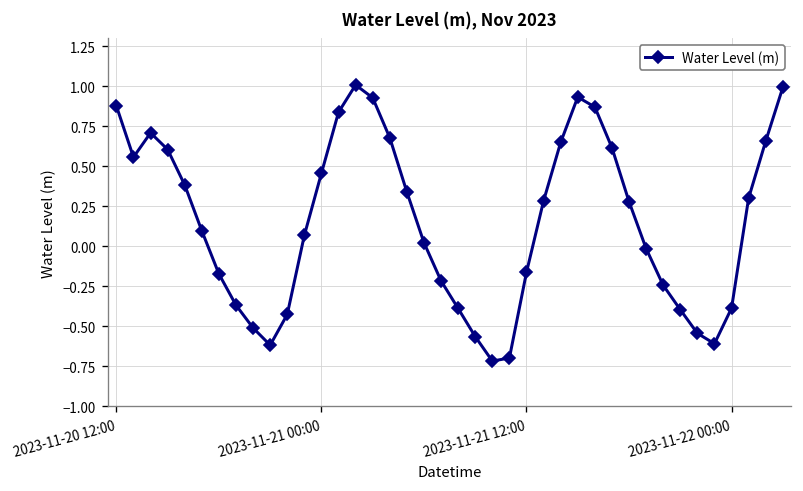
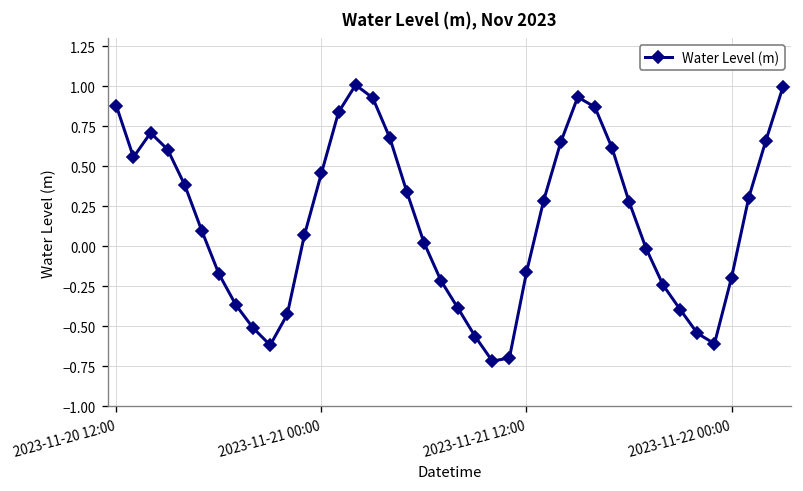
  {
    "2023-11-20 12:00": 0.88,
    "2023-11-21 00:00": 0.46,
    "2023-11-21 12:00": -0.16,
-   "2023-11-22 00:00": -0.39
+   "2023-11-22 00:00": -0.20
  }
